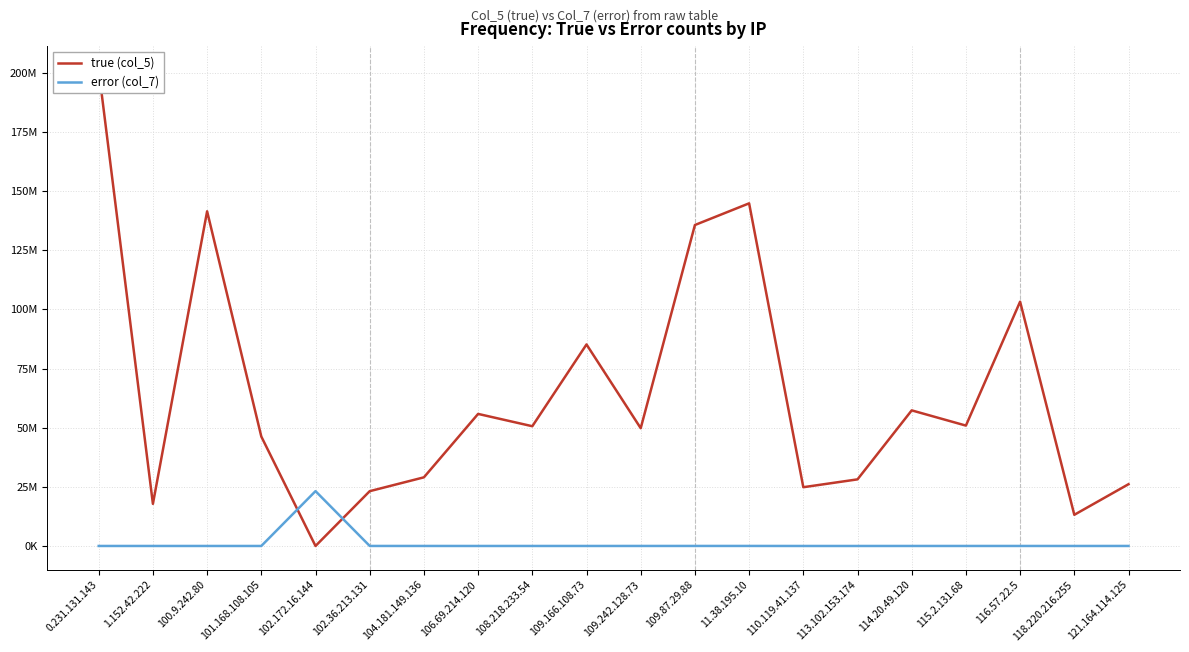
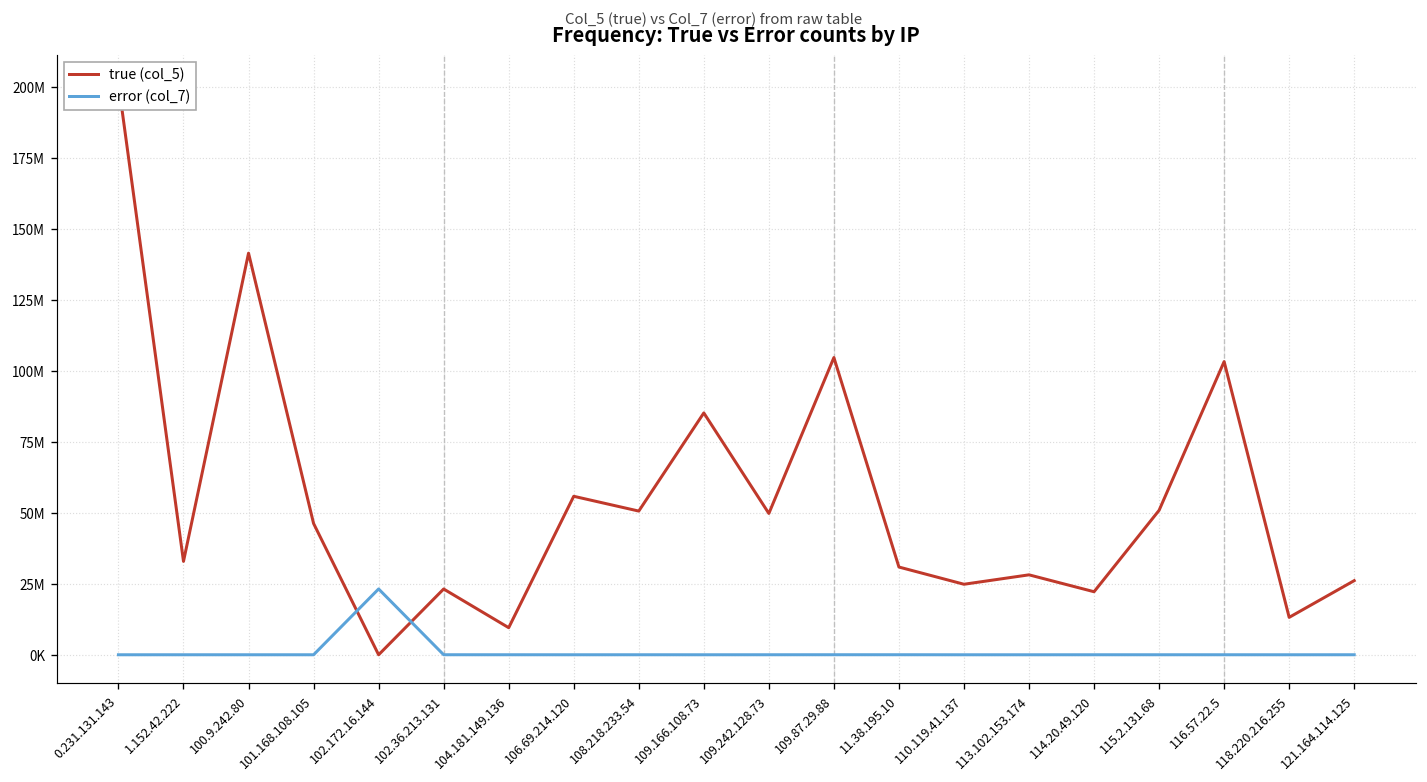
  {
    "true (col_5)": {
-     "1.152.42.222": 18000000,
+     "1.152.42.222": 33000000,
      "100.9.242.80": 141000000,
      "101.168.108.105": 46000000,
      "102.172.16.144": 0,
      "102.36.213.131": 23000000,
-     "104.181.149.136": 29000000,
+     "104.181.149.136": 10000000,
      "106.69.214.120": 56000000,
      "108.218.233.54": 51000000,
      "109.166.108.73": 85000000,
      "109.242.128.73": 50000000,
-     "109.87.29.88": 136000000,
-     "11.38.195.10": 145000000,
+     "109.87.29.88": 105000000,
+     "11.38.195.10": 31000000,
      "110.119.41.137": 25000000,
      "113.102.153.174": 28000000,
-     "114.20.49.120": 57000000,
+     "114.20.49.120": 22000000,
      "115.2.131.68": 51000000,
      "116.57.22.5": 103000000,
      "118.220.216.255": 13000000,
      "121.164.114.125": 26000000
    },
    "error (col_7)": {
      "0.231.131.143": 0,
      "1.152.42.222": 0,
      "100.9.242.80": 0,
      "101.168.108.105": 0,
      "102.172.16.144": 23000000,
      "102.36.213.131": 0,
      "104.181.149.136": 0,
      "106.69.214.120": 0,
      "108.218.233.54": 0,
      "109.166.108.73": 0,
      "109.242.128.73": 0,
      "109.87.29.88": 0,
      "11.38.195.10": 0,
      "110.119.41.137": 0,
      "113.102.153.174": 0,
      "114.20.49.120": 0,
      "115.2.131.68": 0,
      "116.57.22.5": 0,
      "118.220.216.255": 0,
      "121.164.114.125": 0
    }
  }
